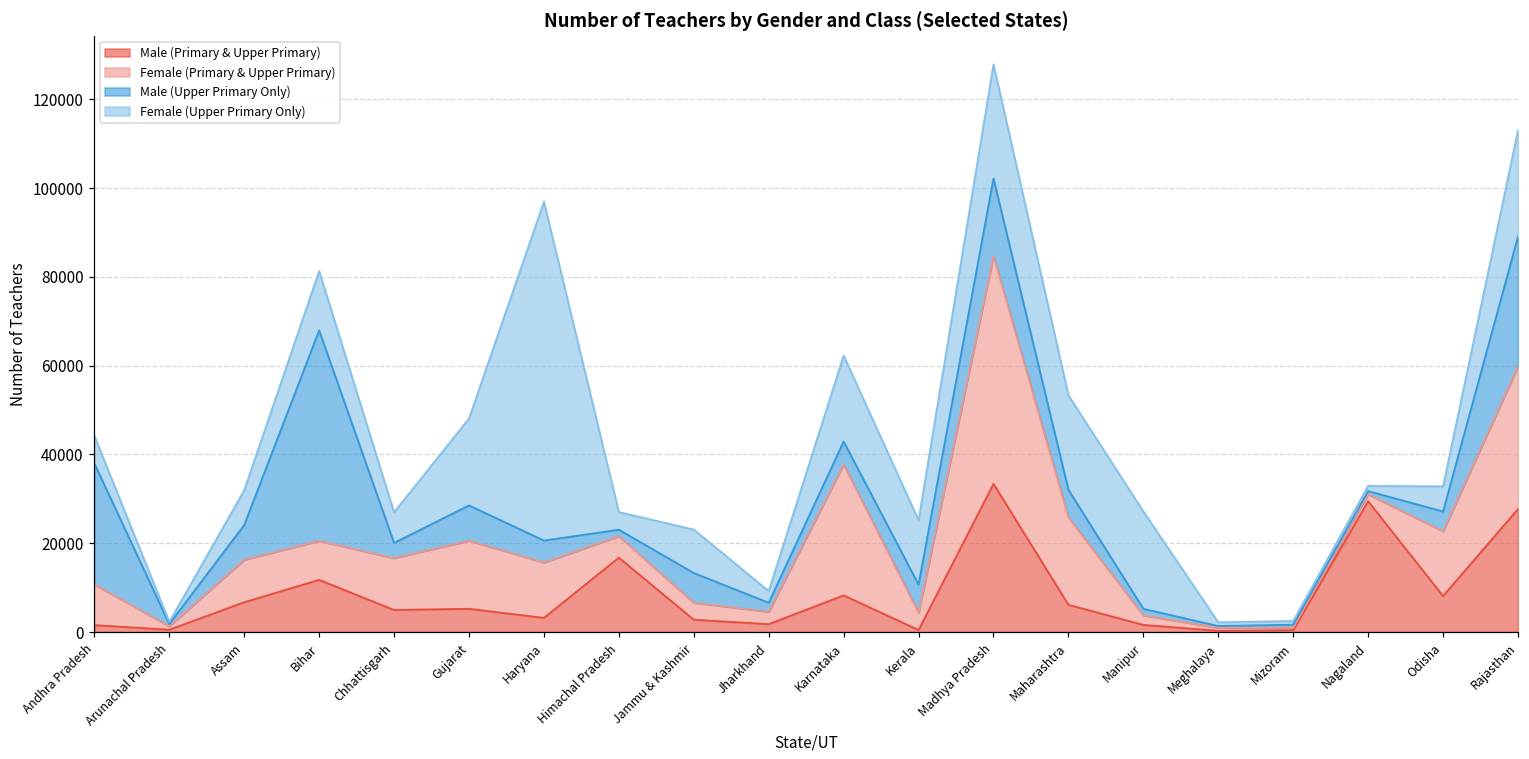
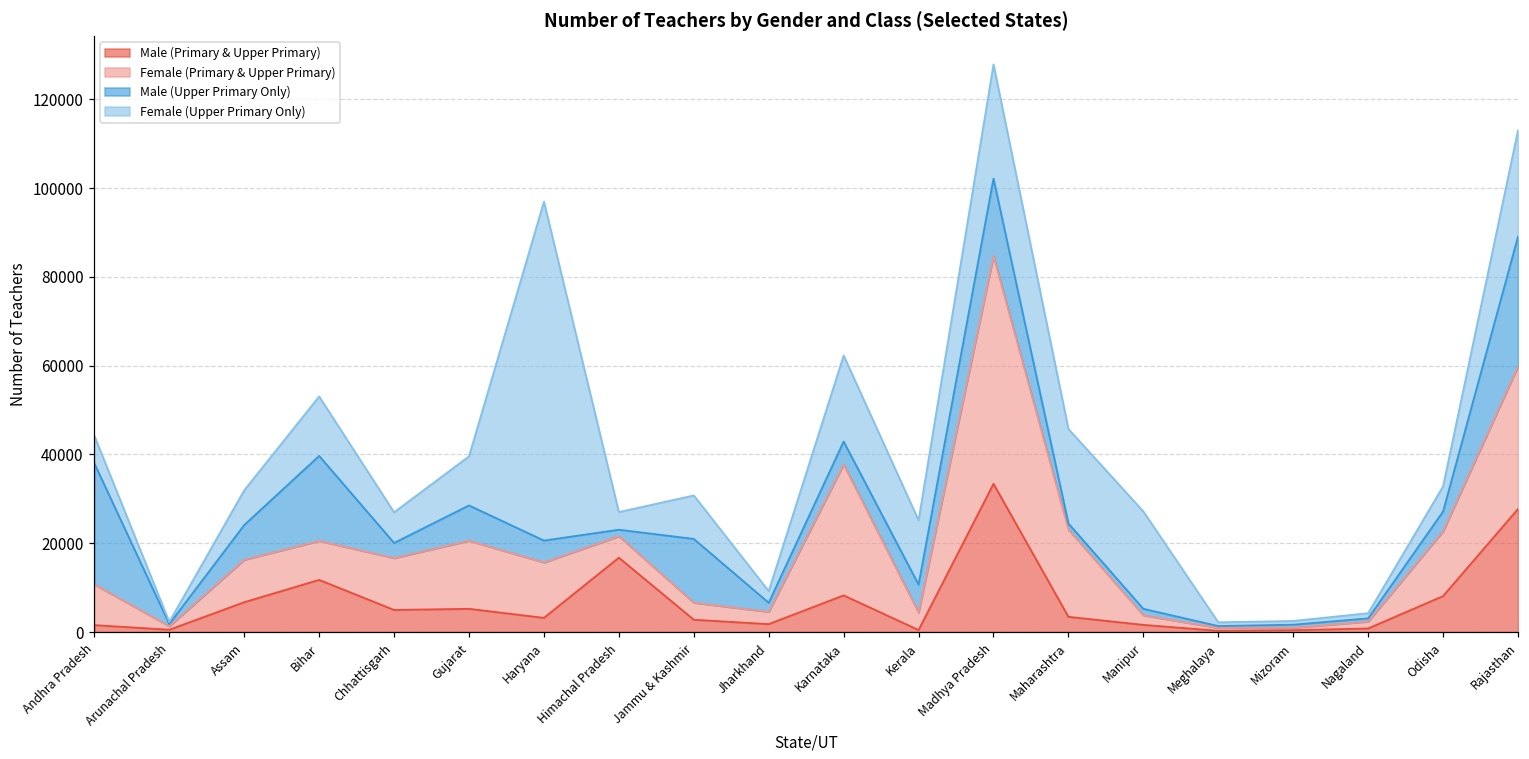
  {
    "Male (Primary & Upper Primary)": {
      "Andhra Pradesh": 2000,
      "Arunachal Pradesh": 1000,
      "Assam": 7000,
      "Bihar": 12000,
      "Chhattisgarh": 5000,
      "Gujarat": 5000,
      "Haryana": 3000,
      "Himachal Pradesh": 17000,
      "Jammu & Kashmir": 3000,
      "Jharkhand": 2000,
      "Karnataka": 8000,
      "Kerala": 0,
      "Madhya Pradesh": 33000,
-     "Maharashtra": 6000,
+     "Maharashtra": 3000,
      "Manipur": 2000,
      "Meghalaya": 0,
-     "Nagaland": 29000,
+     "Nagaland": 1000,
      "Odisha": 8000,
      "Rajasthan": 28000
    },
    "Female (Primary & Upper Primary)": {
      "Andhra Pradesh": 9000,
      "Assam": 10000,
      "Bihar": 9000,
      "Chhattisgarh": 12000,
      "Gujarat": 15000,
      "Haryana": 12000,
      "Himachal Pradesh": 5000,
      "Jammu & Kashmir": 4000,
      "Jharkhand": 3000,
      "Karnataka": 29000,
      "Kerala": 4000,
      "Madhya Pradesh": 51000,
      "Maharashtra": 20000,
      "Manipur": 2000,
      "Nagaland": 2000,
      "Odisha": 15000,
      "Rajasthan": 32000
    },
    "Male (Upper Primary Only)": {
      "Andhra Pradesh": 27000,
      "Assam": 8000,
-     "Bihar": 47000,
+     "Bihar": 19000,
      "Chhattisgarh": 3000,
      "Gujarat": 8000,
      "Haryana": 5000,
      "Himachal Pradesh": 1000,
-     "Jammu & Kashmir": 7000,
+     "Jammu & Kashmir": 14000,
      "Jharkhand": 2000,
      "Karnataka": 5000,
      "Kerala": 6000,
      "Madhya Pradesh": 17000,
-     "Maharashtra": 6000,
+     "Maharashtra": 1000,
      "Manipur": 1000,
      "Mizoram": 1000,
      "Nagaland": 1000,
      "Odisha": 4000,
      "Rajasthan": 29000
    },
    "Female (Upper Primary Only)": {
      "Andhra Pradesh": 6000,
      "Assam": 8000,
      "Bihar": 13000,
      "Chhattisgarh": 7000,
-     "Gujarat": 20000,
+     "Gujarat": 11000,
      "Haryana": 76000,
      "Himachal Pradesh": 4000,
      "Jammu & Kashmir": 10000,
      "Jharkhand": 3000,
      "Karnataka": 19000,
      "Kerala": 14000,
      "Madhya Pradesh": 26000,
      "Maharashtra": 21000,
      "Manipur": 22000,
      "Meghalaya": 1000,
      "Mizoram": 1000,
      "Nagaland": 1000,
      "Odisha": 6000,
      "Rajasthan": 24000
    }
  }
